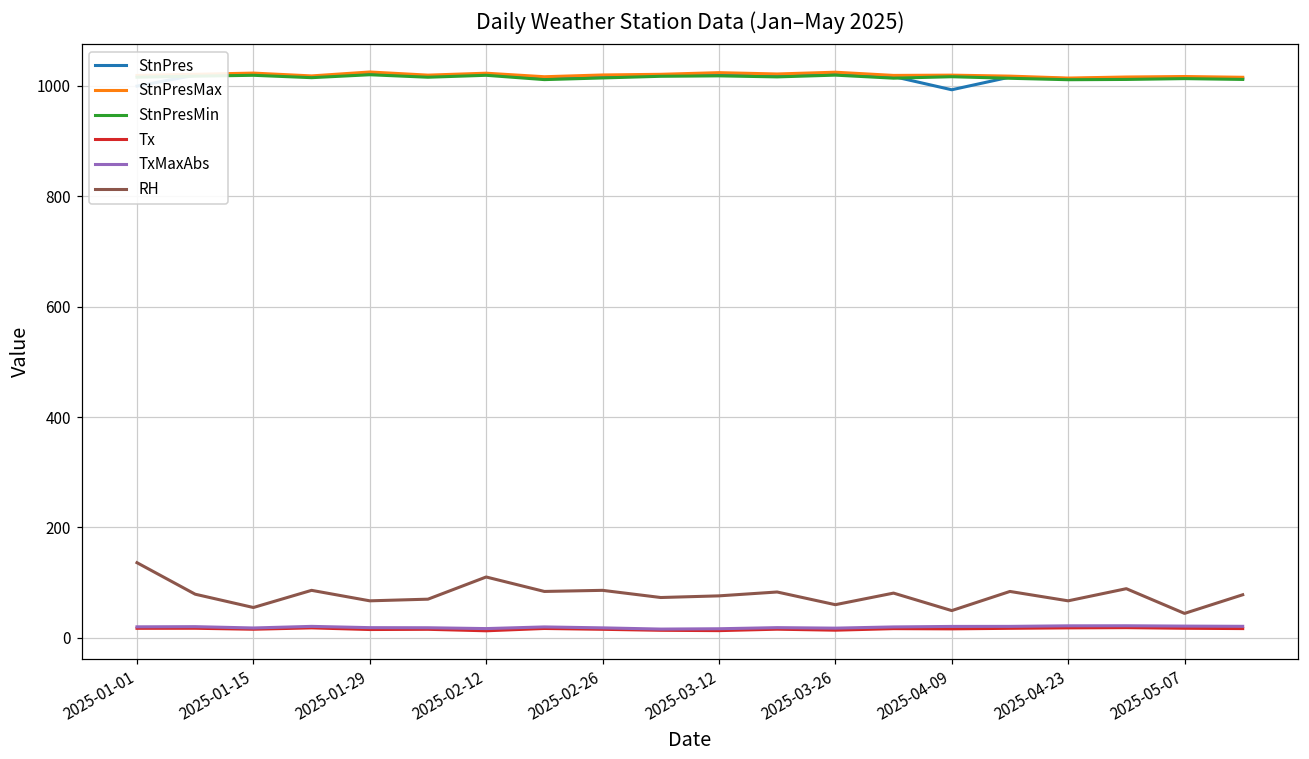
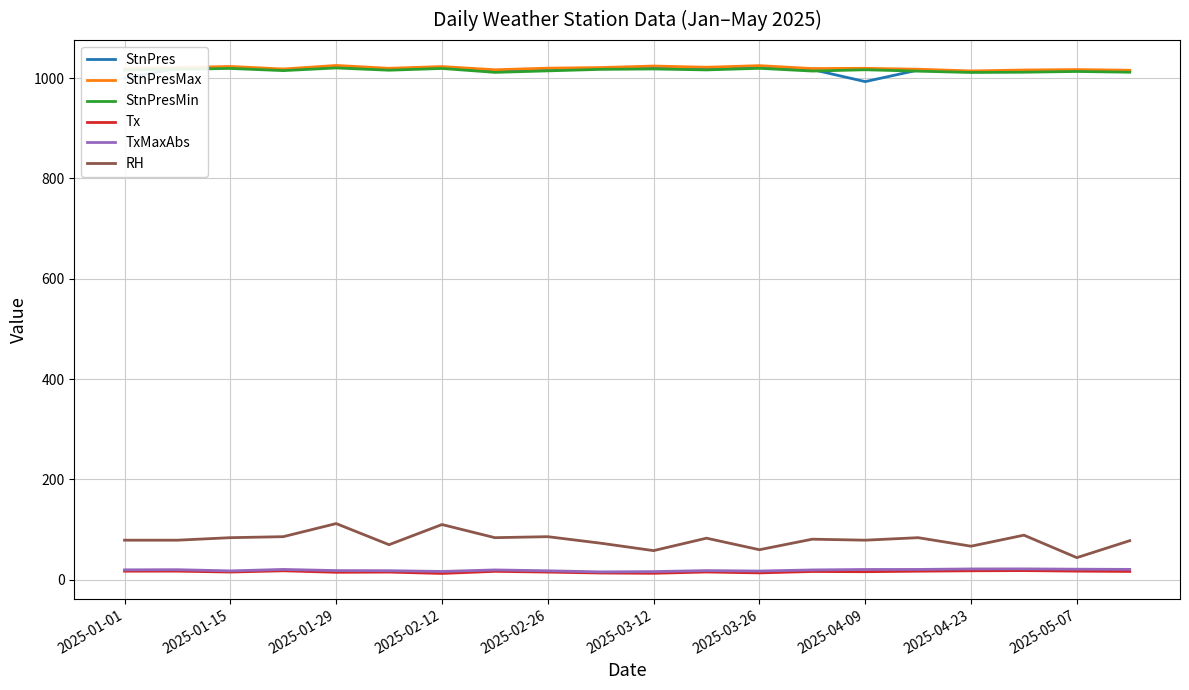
  {
    "StnPres": {
      "2025-04-09": 990
    },
    "RH": {
-     "2025-01-01": 140,
-     "2025-01-15": 50,
-     "2025-01-29": 70,
+     "2025-01-01": 80,
+     "2025-01-15": 80,
+     "2025-01-29": 110,
      "2025-02-12": 110,
      "2025-02-26": 90,
-     "2025-03-12": 80,
+     "2025-03-12": 60,
      "2025-03-26": 60,
-     "2025-04-09": 50,
+     "2025-04-09": 80,
      "2025-04-23": 70,
      "2025-05-07": 40
    }
  }
